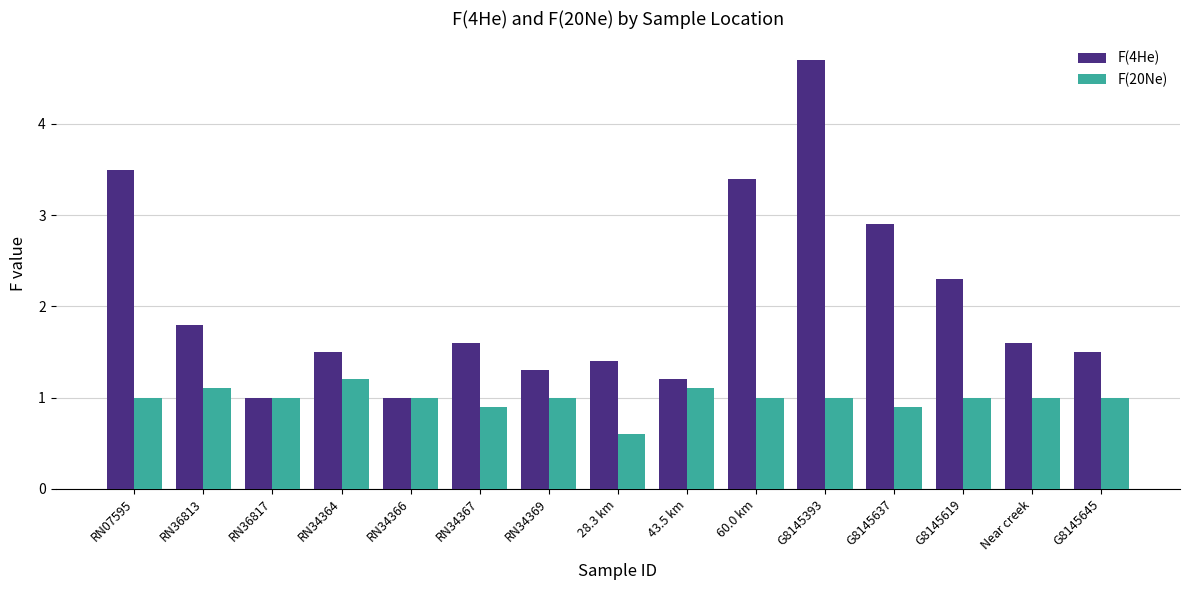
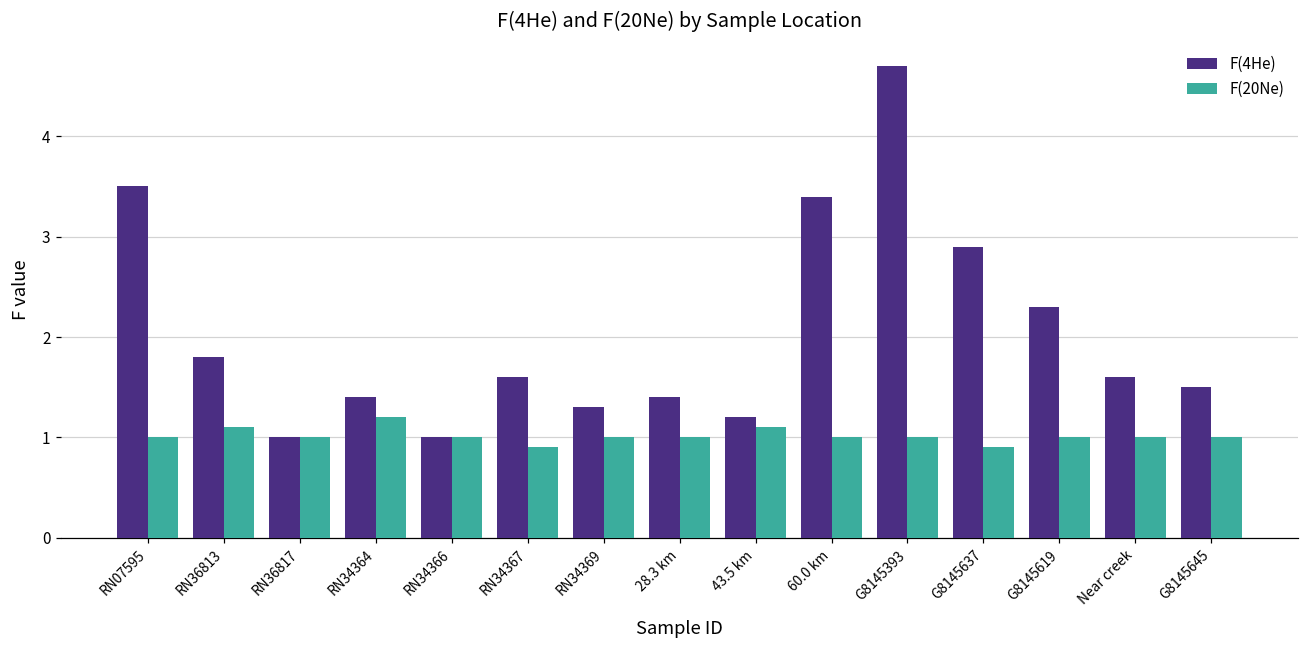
  {
    "F(4He)": {
      "RN07595": 3.5,
      "RN36813": 1.8,
      "RN36817": 1.0,
-     "RN34364": 1.5,
+     "RN34364": 1.4,
      "RN34366": 1.0,
      "RN34367": 1.6,
      "RN34369": 1.3,
      "28.3 km": 1.4,
      "43.5 km": 1.2,
      "60.0 km": 3.4,
      "G8145393": 4.7,
      "G8145637": 2.9,
      "G8145619": 2.3,
      "Near creek": 1.6,
      "G8145645": 1.5
    },
    "F(20Ne)": {
      "RN07595": 1.0,
      "RN36813": 1.1,
      "RN36817": 1.0,
      "RN34364": 1.2,
      "RN34366": 1.0,
      "RN34367": 0.9,
      "RN34369": 1.0,
-     "28.3 km": 0.6,
+     "28.3 km": 1.0,
      "43.5 km": 1.1,
      "60.0 km": 1.0,
      "G8145393": 1.0,
      "G8145637": 0.9,
      "G8145619": 1.0,
      "Near creek": 1.0,
      "G8145645": 1.0
    }
  }
